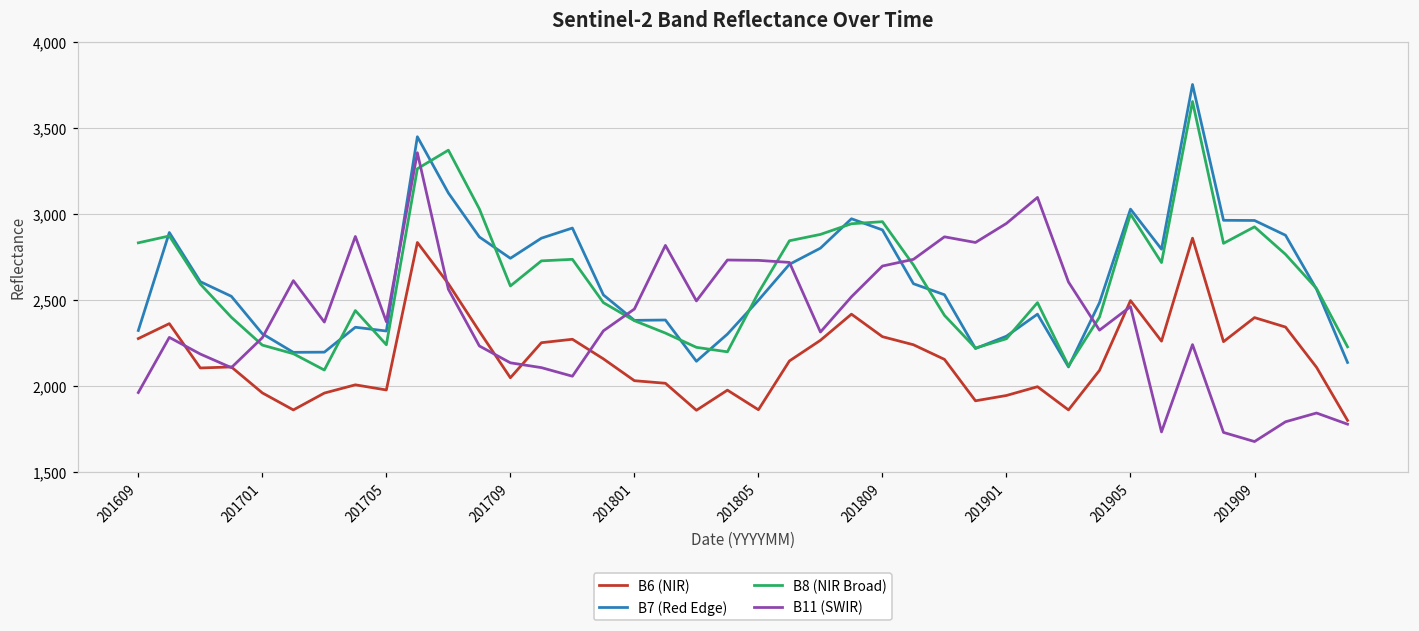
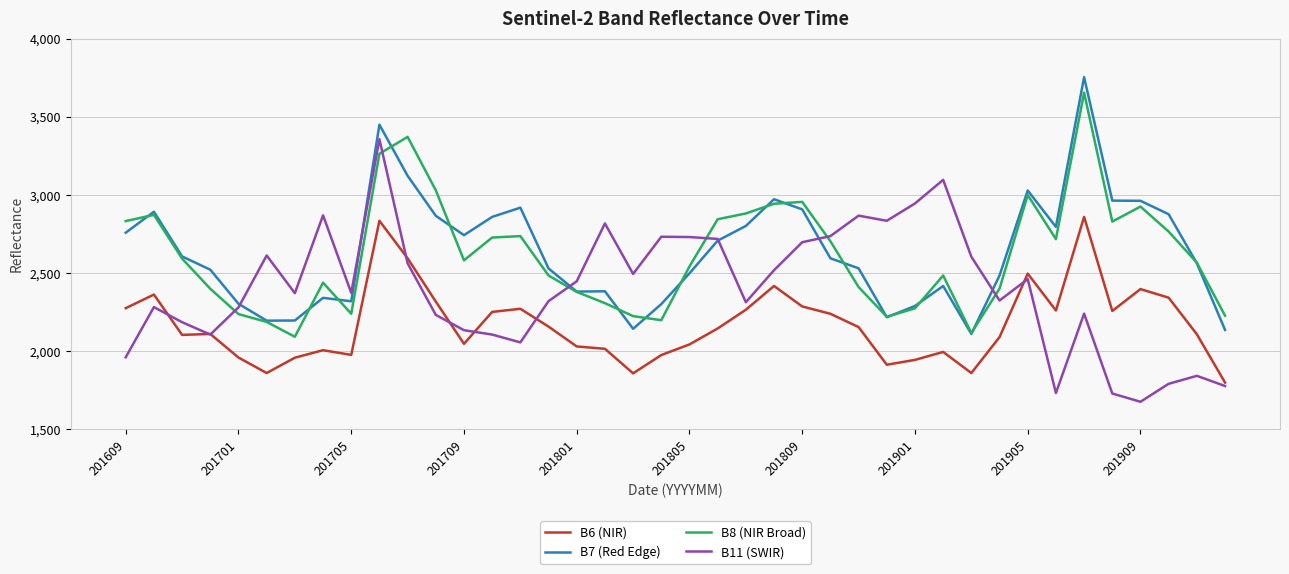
  {
    "B6 (NIR)": {
      "201609": "2,280",
      "201701": "1,960",
      "201705": "1,980",
      "201709": "2,050",
      "201801": "2,030",
-     "201805": "1,860",
+     "201805": "2,040",
      "201809": "2,290",
      "201901": "1,940",
      "201905": "2,500",
      "201909": "2,400"
    },
    "B7 (Red Edge)": {
-     "201609": "2,320",
+     "201609": "2,760",
      "201701": "2,300",
      "201705": "2,320",
      "201709": "2,740",
      "201805": "2,500",
      "201809": "2,910",
      "201905": "3,030",
      "201909": "2,960"
    },
    "B8 (NIR Broad)": {
      "201609": "2,830",
      "201701": "2,240",
      "201705": "2,240",
      "201709": "2,580",
      "201805": "2,540",
      "201809": "2,960",
      "201905": "3,000",
      "201909": "2,930"
    },
    "B11 (SWIR)": {
      "201609": "1,960",
      "201701": "2,280",
      "201705": "2,370",
      "201709": "2,130",
      "201801": "2,450",
      "201805": "2,730",
      "201809": "2,700",
      "201901": "2,950",
      "201905": "2,460",
      "201909": "1,680"
    }
  }
